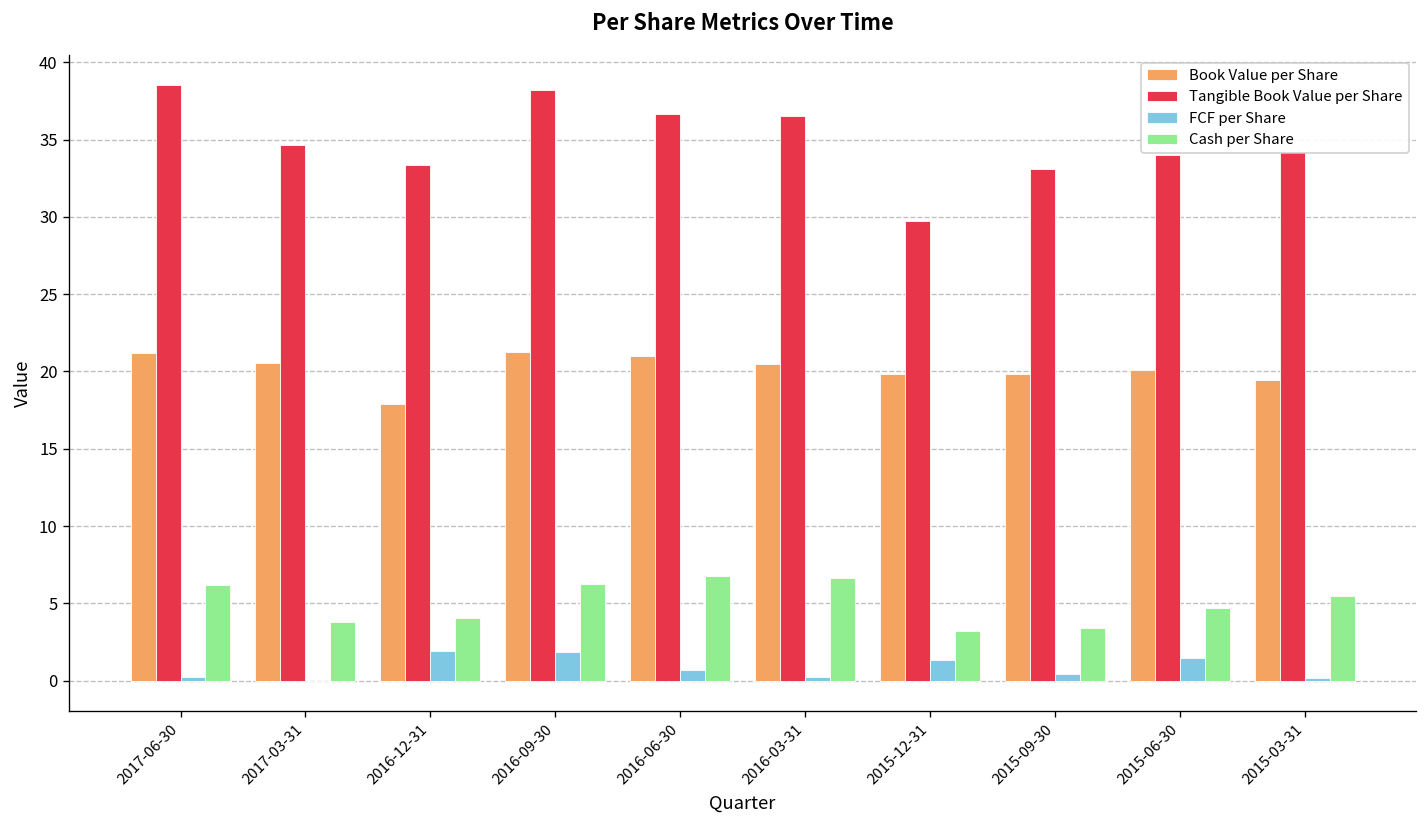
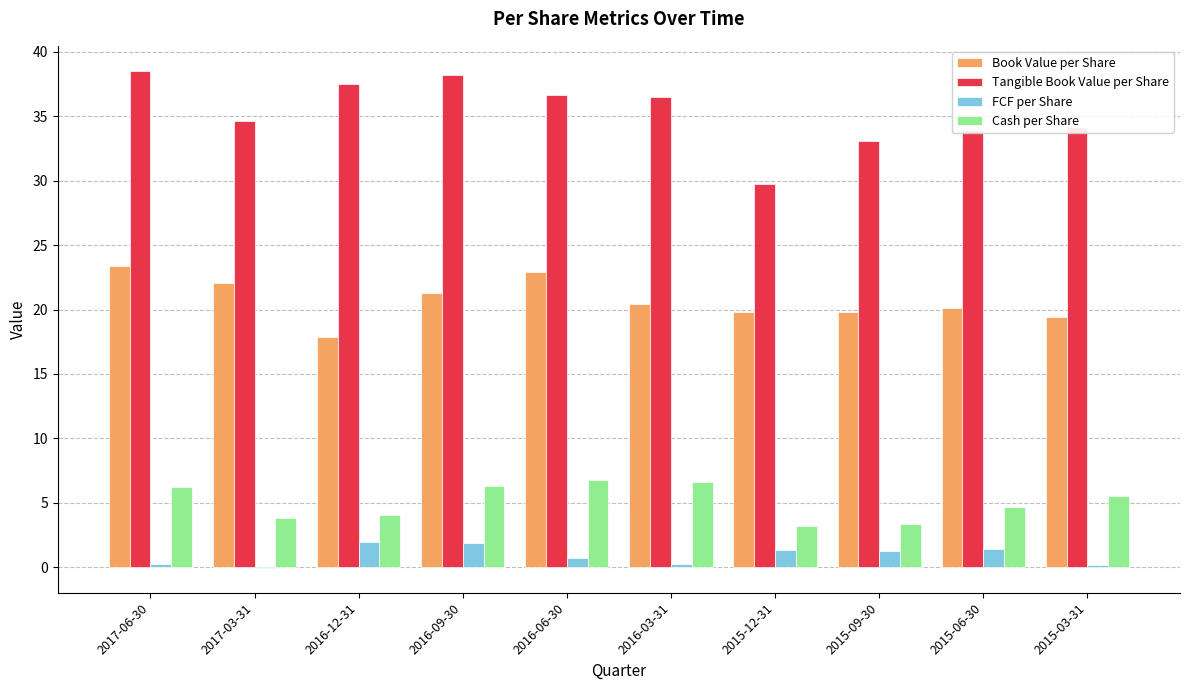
  {
    "Book Value per Share": {
-     "2017-06-30": 21.2,
-     "2017-03-31": 20.6,
+     "2017-06-30": 23.4,
+     "2017-03-31": 22.0,
      "2016-12-31": 17.9,
      "2016-09-30": 21.3,
-     "2016-06-30": 21.0,
+     "2016-06-30": 22.9,
      "2016-03-31": 20.5,
      "2015-12-31": 19.8,
      "2015-09-30": 19.8,
      "2015-06-30": 20.1,
      "2015-03-31": 19.4
    },
    "Tangible Book Value per Share": {
      "2017-06-30": 38.5,
      "2017-03-31": 34.7,
-     "2016-12-31": 33.4,
+     "2016-12-31": 37.5,
      "2016-09-30": 38.2,
      "2016-06-30": 36.7,
      "2016-03-31": 36.5,
      "2015-12-31": 29.8,
      "2015-09-30": 33.1
    },
    "FCF per Share": {
      "2017-06-30": 0.2,
      "2016-12-31": 1.9,
      "2016-09-30": 1.9,
      "2016-06-30": 0.7,
      "2016-03-31": 0.2,
      "2015-12-31": 1.3,
-     "2015-09-30": 0.4,
+     "2015-09-30": 1.3,
      "2015-06-30": 1.4
    },
    "Cash per Share": {
      "2017-06-30": 6.2,
      "2017-03-31": 3.8,
      "2016-12-31": 4.1,
      "2016-09-30": 6.3,
      "2016-06-30": 6.8,
      "2016-03-31": 6.6,
      "2015-12-31": 3.2,
      "2015-09-30": 3.4,
      "2015-06-30": 4.7,
      "2015-03-31": 5.5
    }
  }
